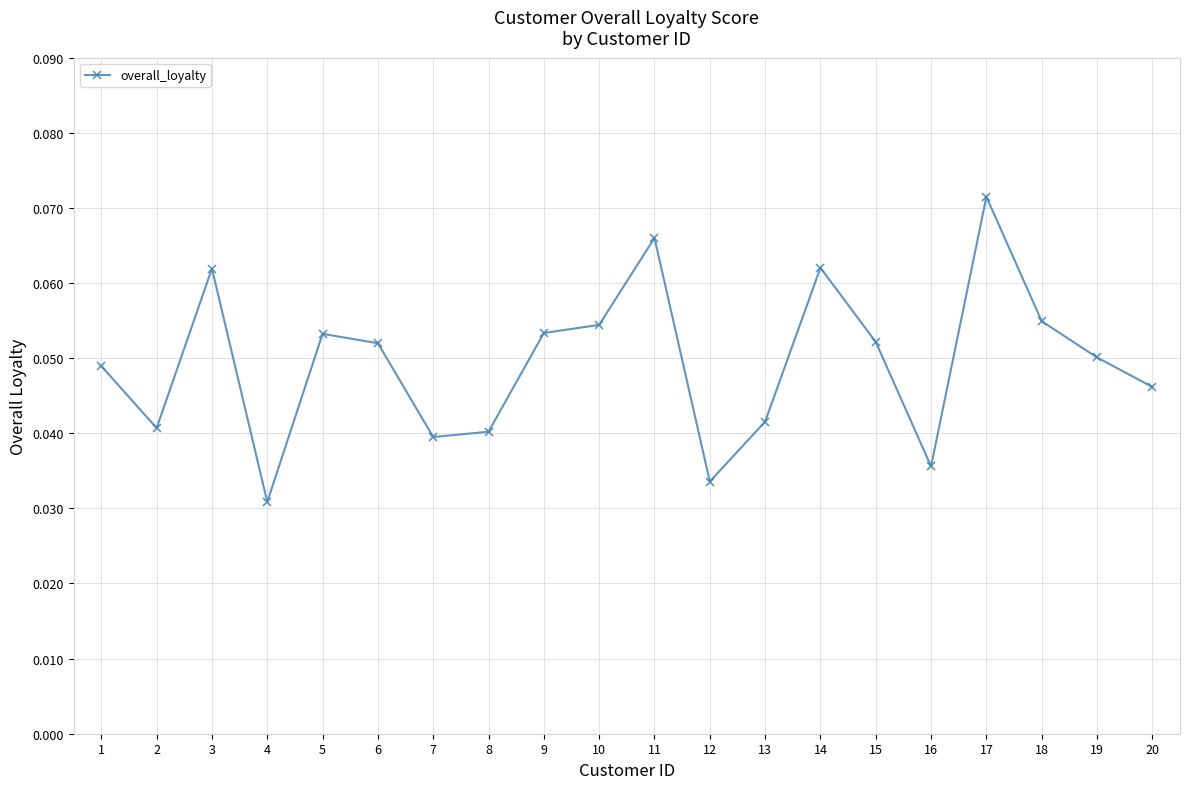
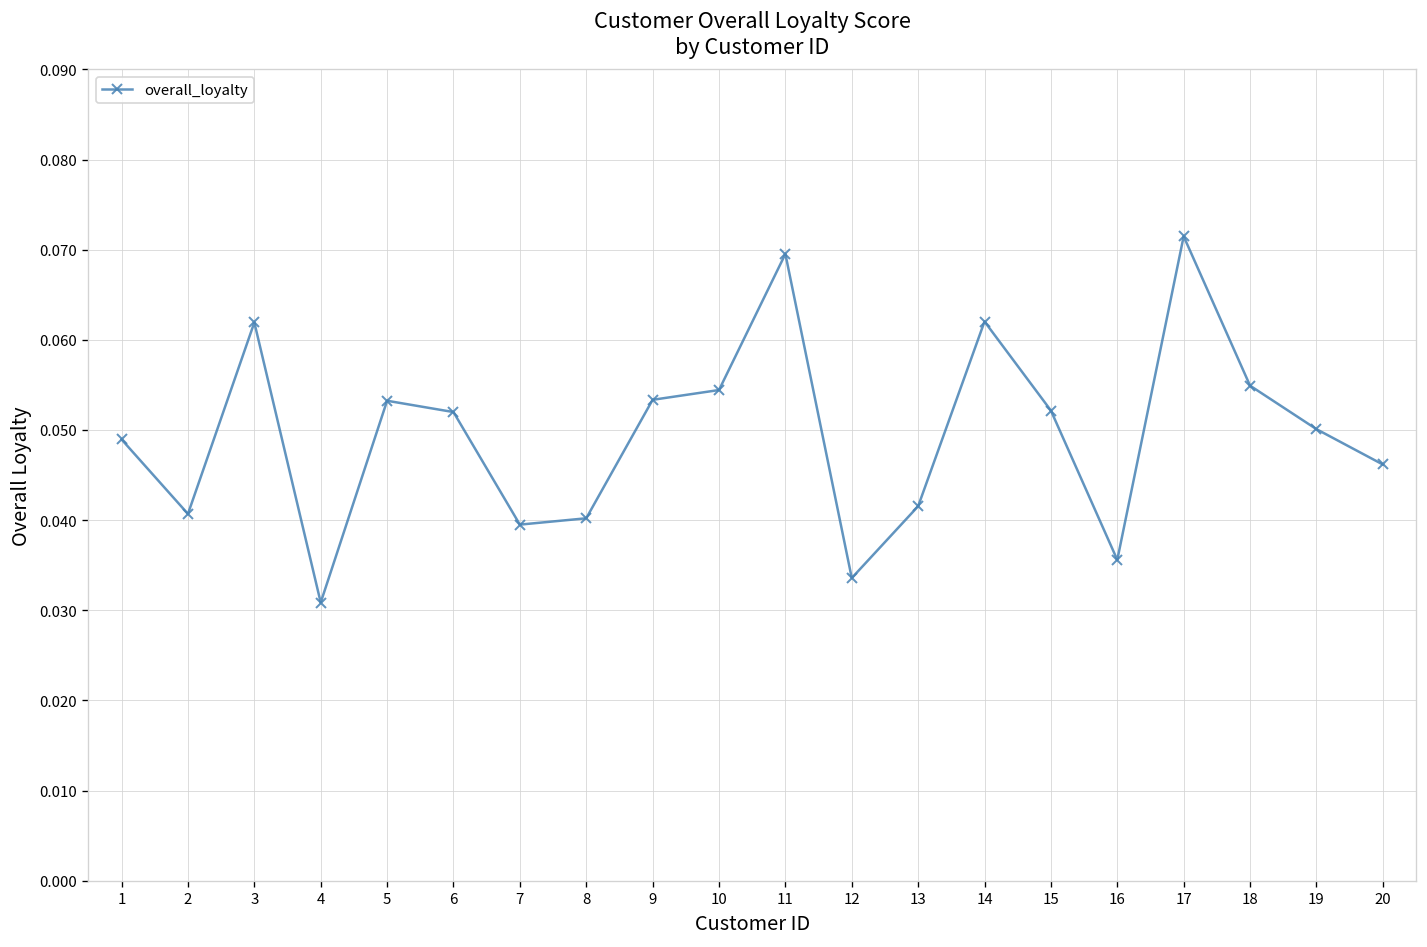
  {
    "1": 0.049,
    "2": 0.041,
    "3": 0.062,
    "4": 0.031,
    "5": 0.053,
    "6": 0.052,
    "7": 0.039,
    "8": 0.040,
    "9": 0.053,
    "10": 0.054,
-   "11": 0.066,
+   "11": 0.070,
    "12": 0.034,
    "13": 0.042,
    "14": 0.062,
    "15": 0.052,
    "16": 0.036,
    "17": 0.071,
    "18": 0.055,
    "19": 0.050,
    "20": 0.046
  }
